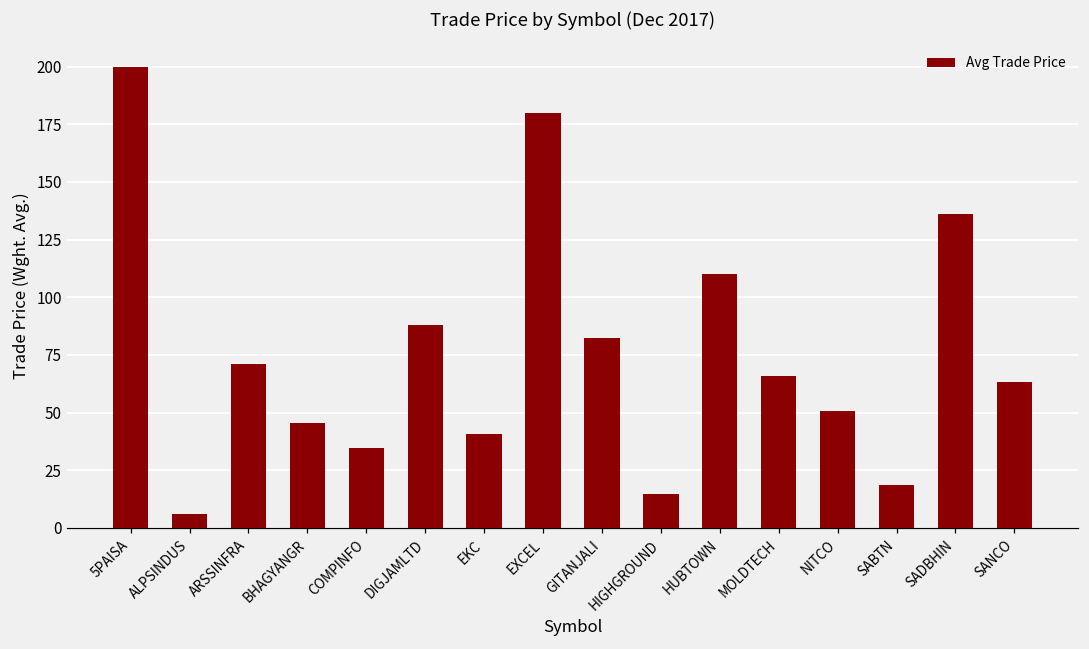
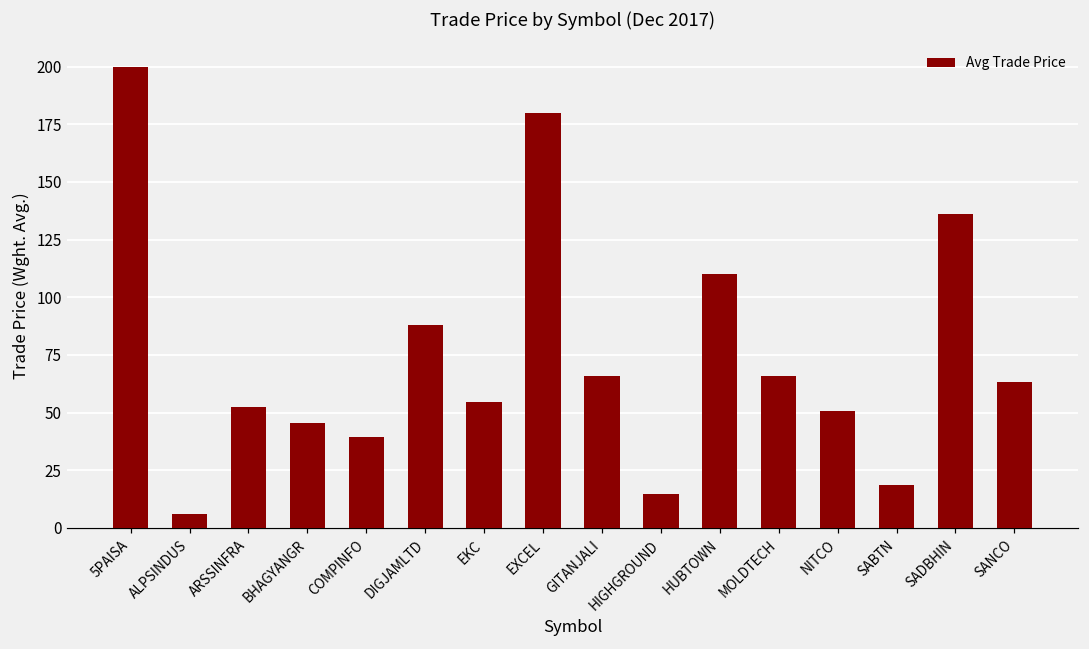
  {
    "5PAISA": 200,
    "ALPSINDUS": 6,
-   "ARSSINFRA": 71,
+   "ARSSINFRA": 52,
    "BHAGYANGR": 45,
-   "COMPINFO": 35,
+   "COMPINFO": 39,
    "DIGJAMLTD": 88,
-   "EKC": 41,
+   "EKC": 54,
    "EXCEL": 180,
-   "GITANJALI": 83,
+   "GITANJALI": 66,
    "HIGHGROUND": 15,
    "HUBTOWN": 110,
    "MOLDTECH": 66,
    "NITCO": 51,
    "SABTN": 19,
    "SADBHIN": 136,
    "SANCO": 63
  }
